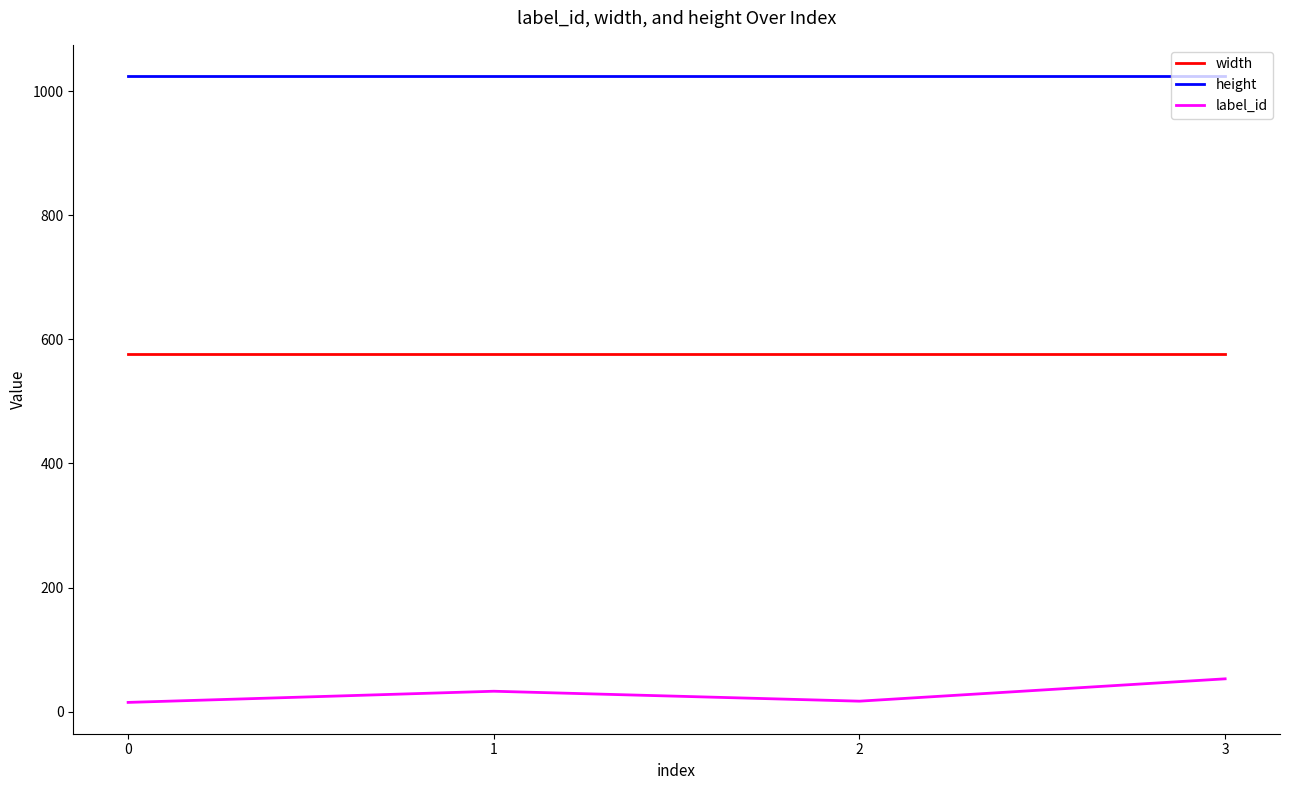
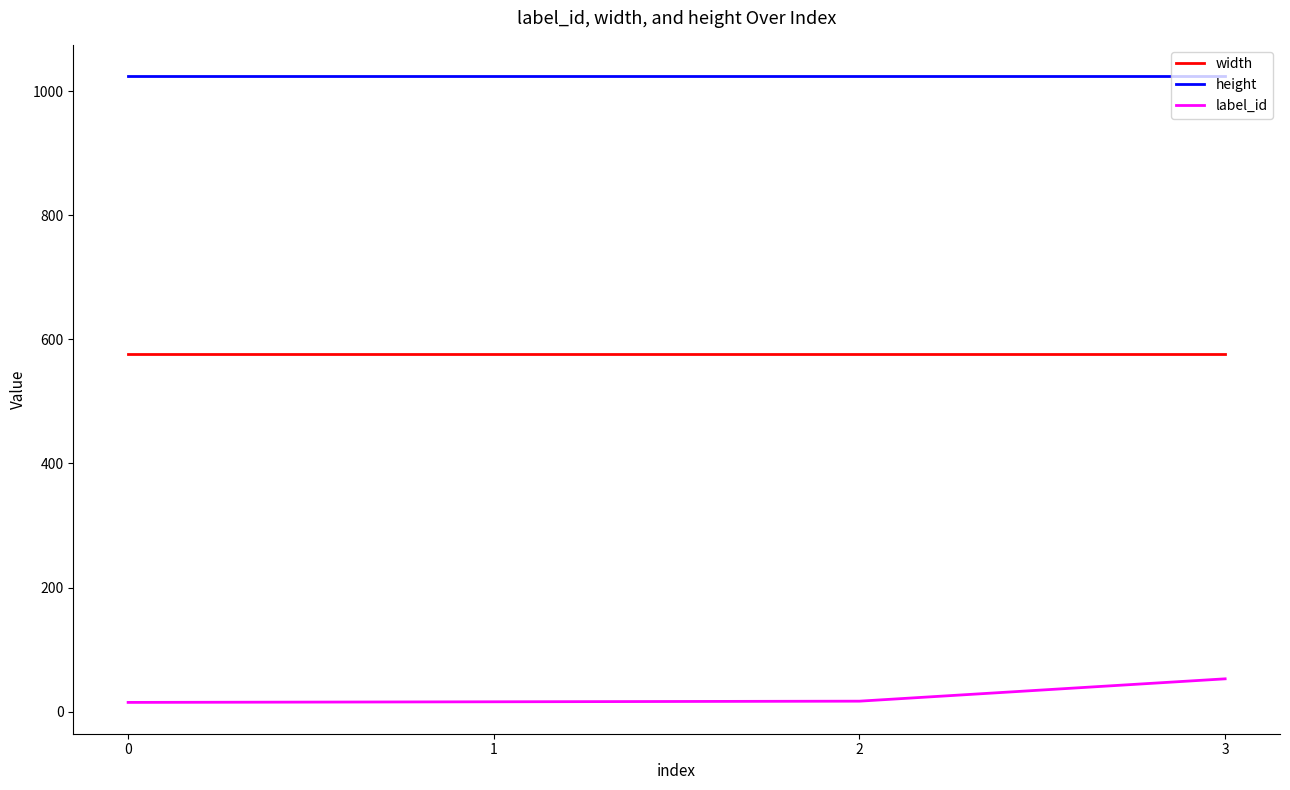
  {
    "width": {
      "0": 580,
      "1": 580,
      "2": 580,
      "3": 580
    },
    "height": {
      "0": 1020,
      "1": 1020,
      "2": 1020
    },
    "label_id": {
      "0": 20,
-     "1": 30,
+     "1": 20,
      "2": 20,
      "3": 50
    }
  }
